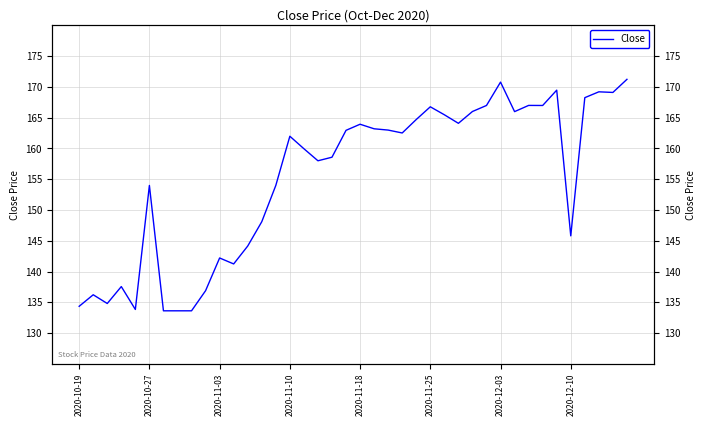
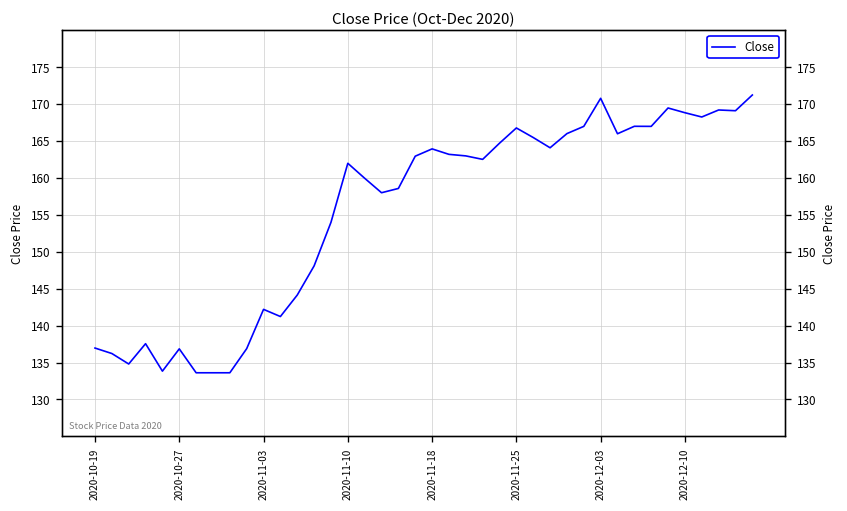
  {
-   "2020-10-19": 134,
-   "2020-10-27": 154,
+   "2020-10-19": 137,
+   "2020-10-27": 137,
    "2020-11-03": 142,
    "2020-11-10": 162,
    "2020-11-18": 164,
    "2020-11-25": 167,
    "2020-12-03": 171,
-   "2020-12-10": 146
+   "2020-12-10": 169
  }
